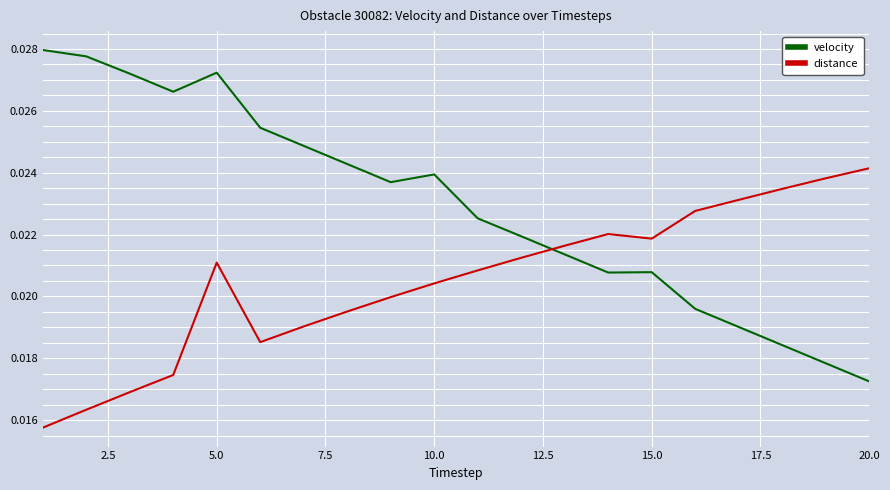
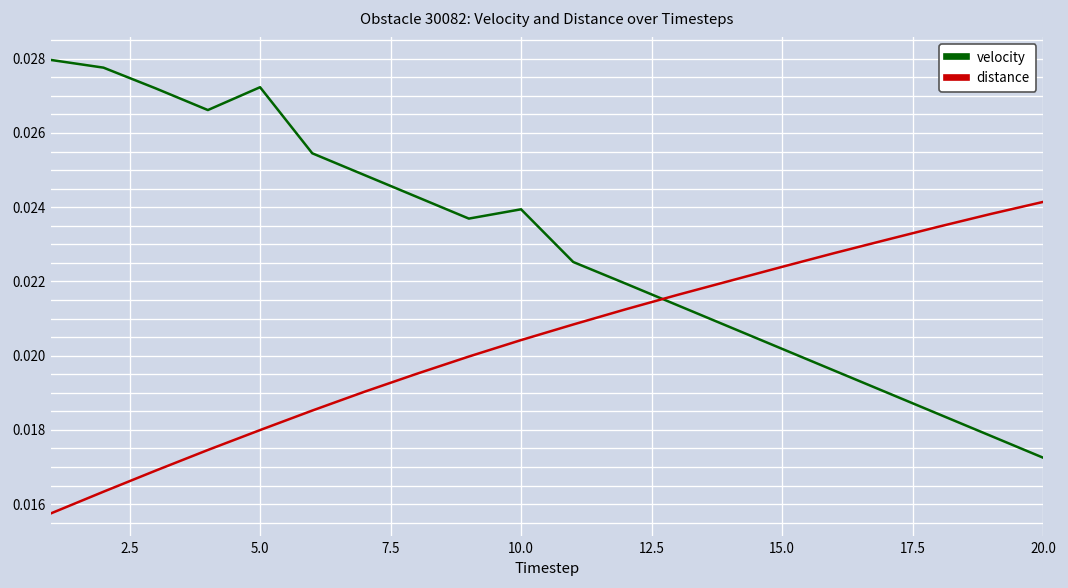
  {
    "velocity": {
      "5.0": 0.0272,
      "10.0": 0.0239,
-     "15.0": 0.0208,
+     "15.0": 0.0202,
      "20.0": 0.0173
    },
    "distance": {
-     "5.0": 0.0211,
+     "5.0": 0.0180,
      "10.0": 0.0204,
-     "15.0": 0.0219,
+     "15.0": 0.0224,
      "20.0": 0.0241
    }
  }
